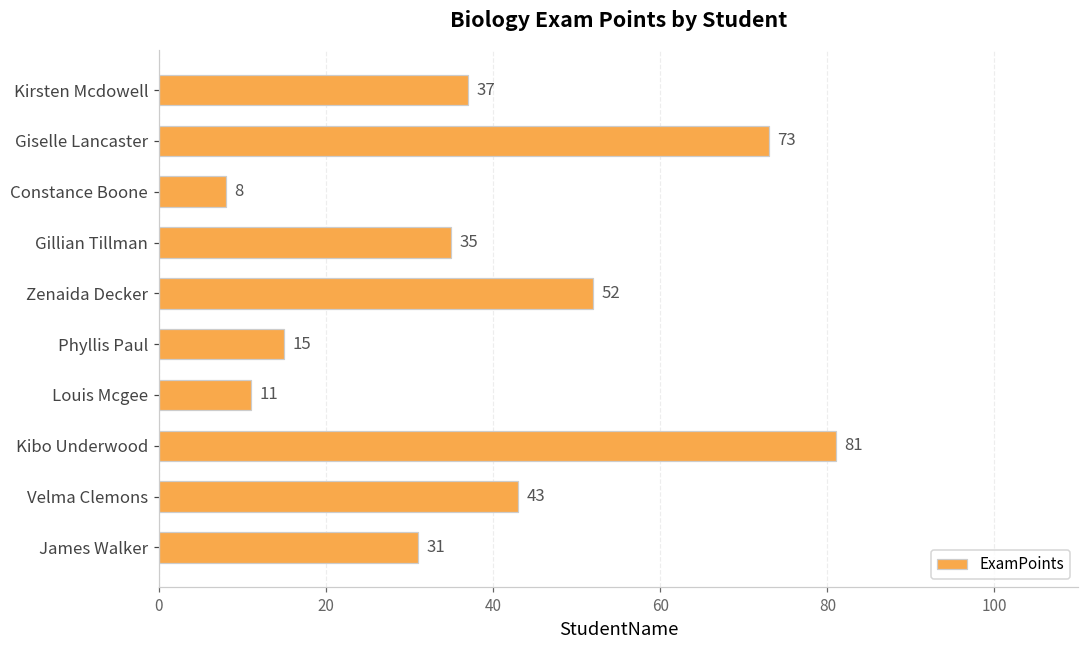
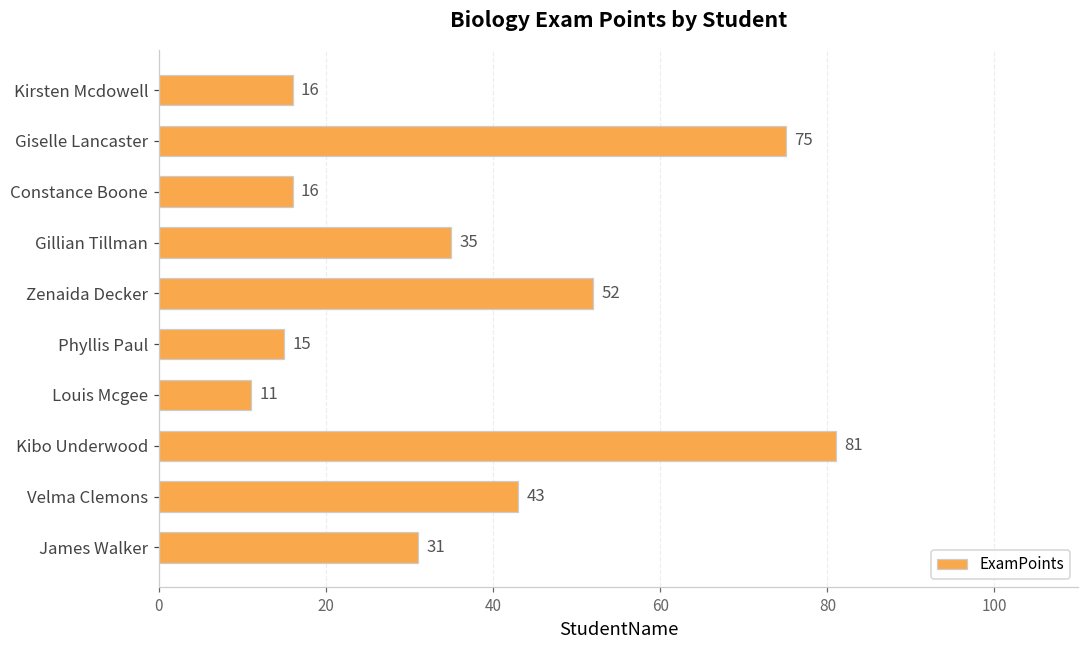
  {
-   "Kirsten Mcdowell": 37,
-   "Giselle Lancaster": 73,
-   "Constance Boone": 8,
+   "Kirsten Mcdowell": 16,
+   "Giselle Lancaster": 75,
+   "Constance Boone": 16,
    "Gillian Tillman": 35,
    "Zenaida Decker": 52,
    "Phyllis Paul": 15,
    "Louis Mcgee": 11,
    "Kibo Underwood": 81,
    "Velma Clemons": 43,
    "James Walker": 31
  }
